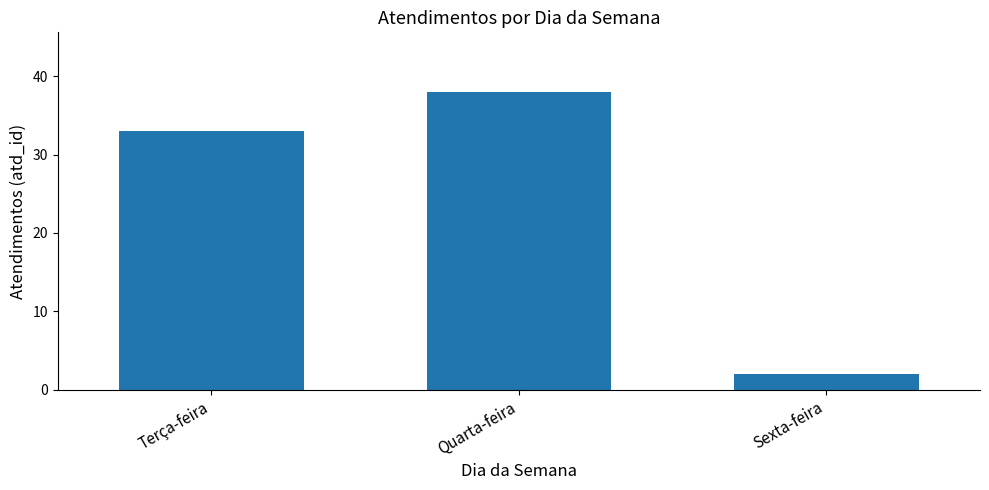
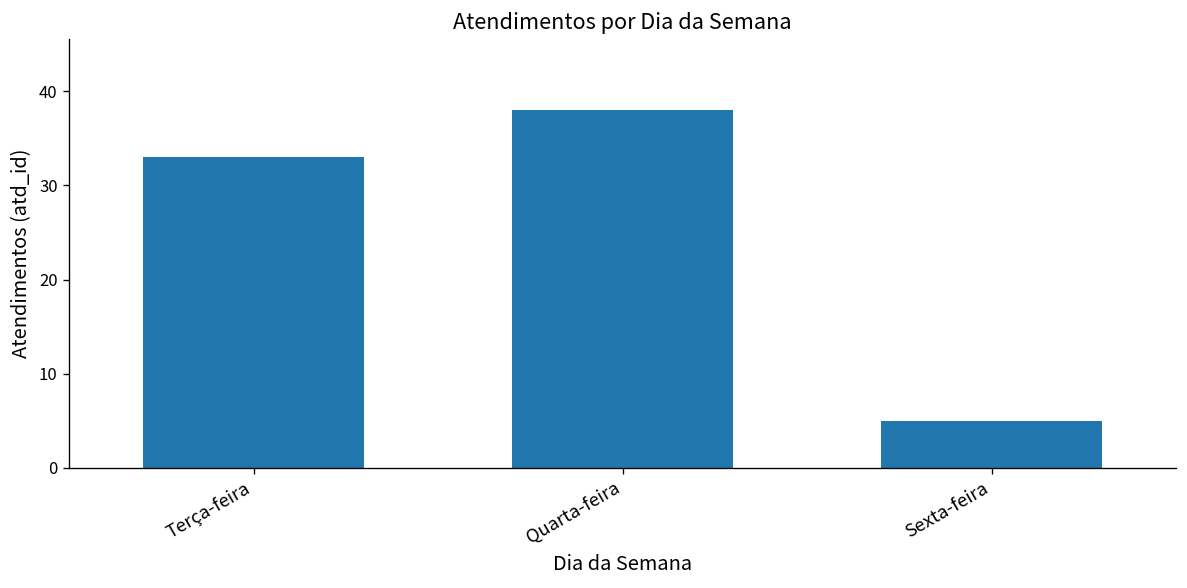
  {
    "Terça-feira": 33,
    "Quarta-feira": 38,
-   "Sexta-feira": 2
+   "Sexta-feira": 5
  }
